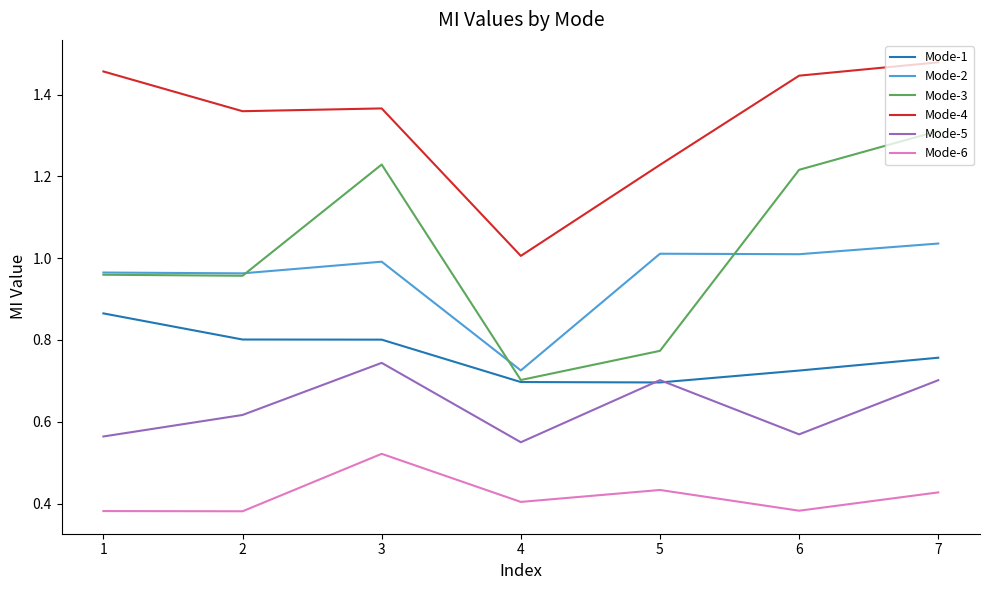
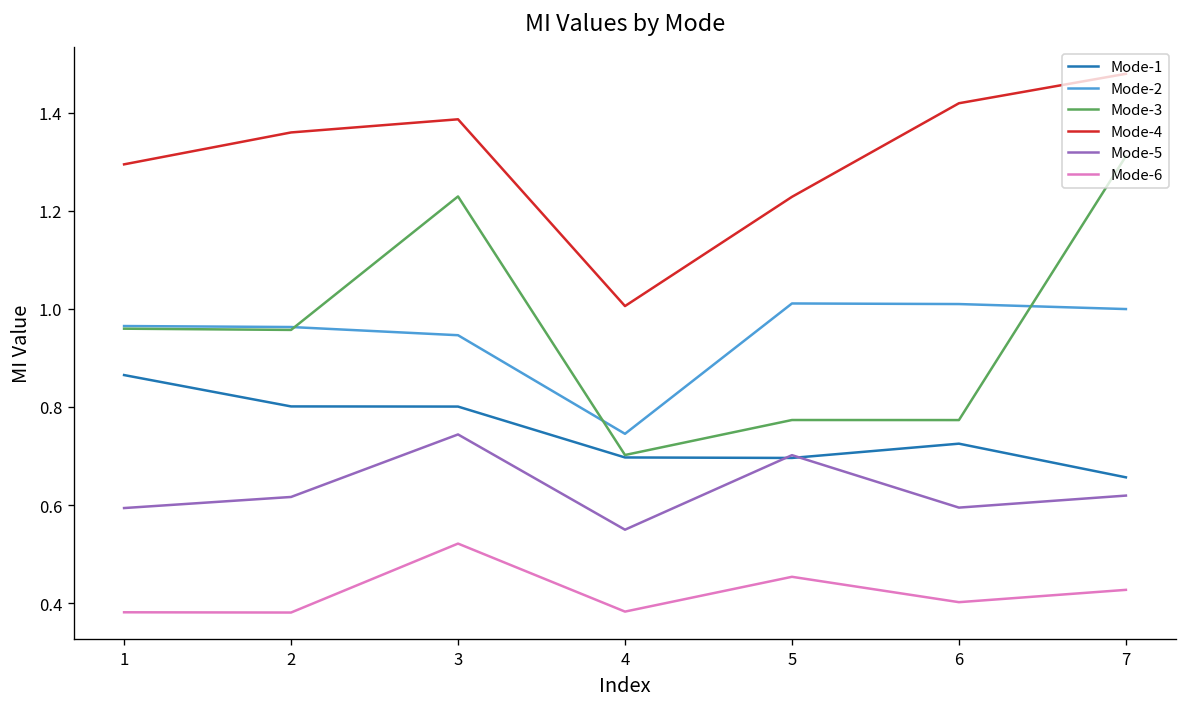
  {
    "Mode-1": {
      "1": 0.87,
      "2": 0.80,
      "3": 0.80,
      "6": 0.73,
-     "7": 0.76
+     "7": 0.66
    },
    "Mode-2": {
-     "3": 0.99,
-     "4": 0.73,
+     "3": 0.95,
+     "4": 0.75,
      "5": 1.01,
      "6": 1.01,
-     "7": 1.04
+     "7": 1.00
    },
    "Mode-3": {
      "3": 1.23,
      "5": 0.77,
-     "6": 1.22
+     "6": 0.77
    },
    "Mode-4": {
-     "1": 1.46,
+     "1": 1.29,
      "2": 1.36,
-     "3": 1.37,
+     "3": 1.39,
      "4": 1.01,
      "5": 1.23,
-     "6": 1.45
+     "6": 1.42
    },
    "Mode-5": {
-     "1": 0.56,
+     "1": 0.59,
      "2": 0.62,
      "3": 0.74,
      "4": 0.55,
-     "6": 0.57,
-     "7": 0.70
+     "6": 0.59,
+     "7": 0.62
    },
    "Mode-6": {
      "1": 0.38,
      "2": 0.38,
      "3": 0.52,
-     "4": 0.40,
-     "5": 0.43,
-     "6": 0.38,
+     "4": 0.38,
+     "5": 0.45,
+     "6": 0.40,
      "7": 0.43
    }
  }
